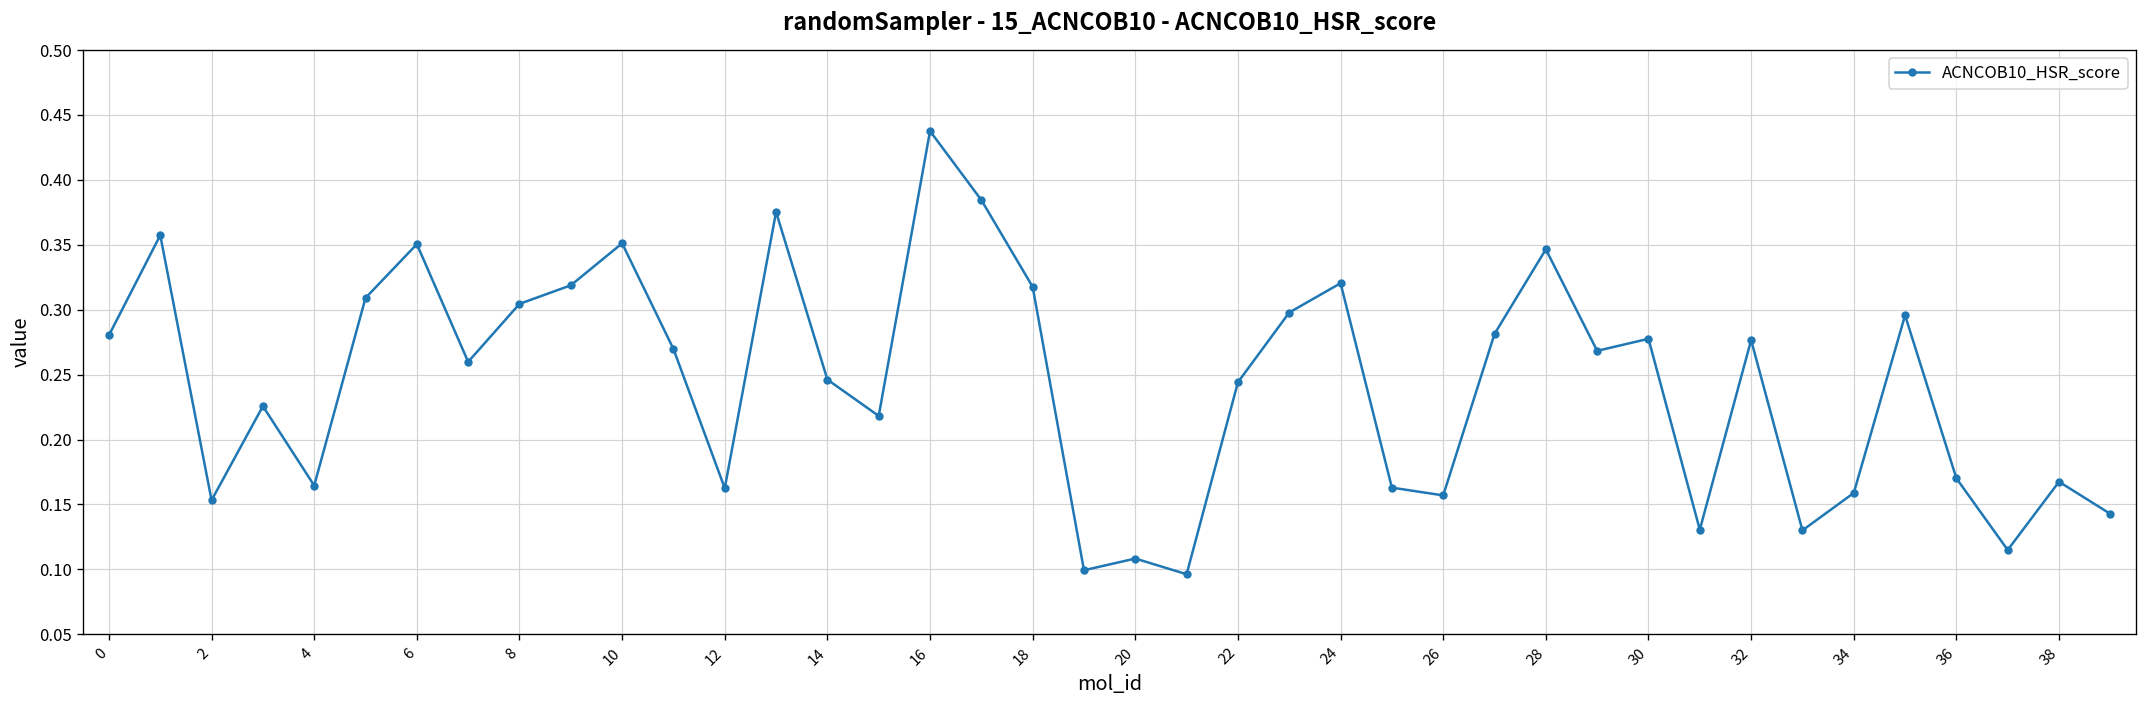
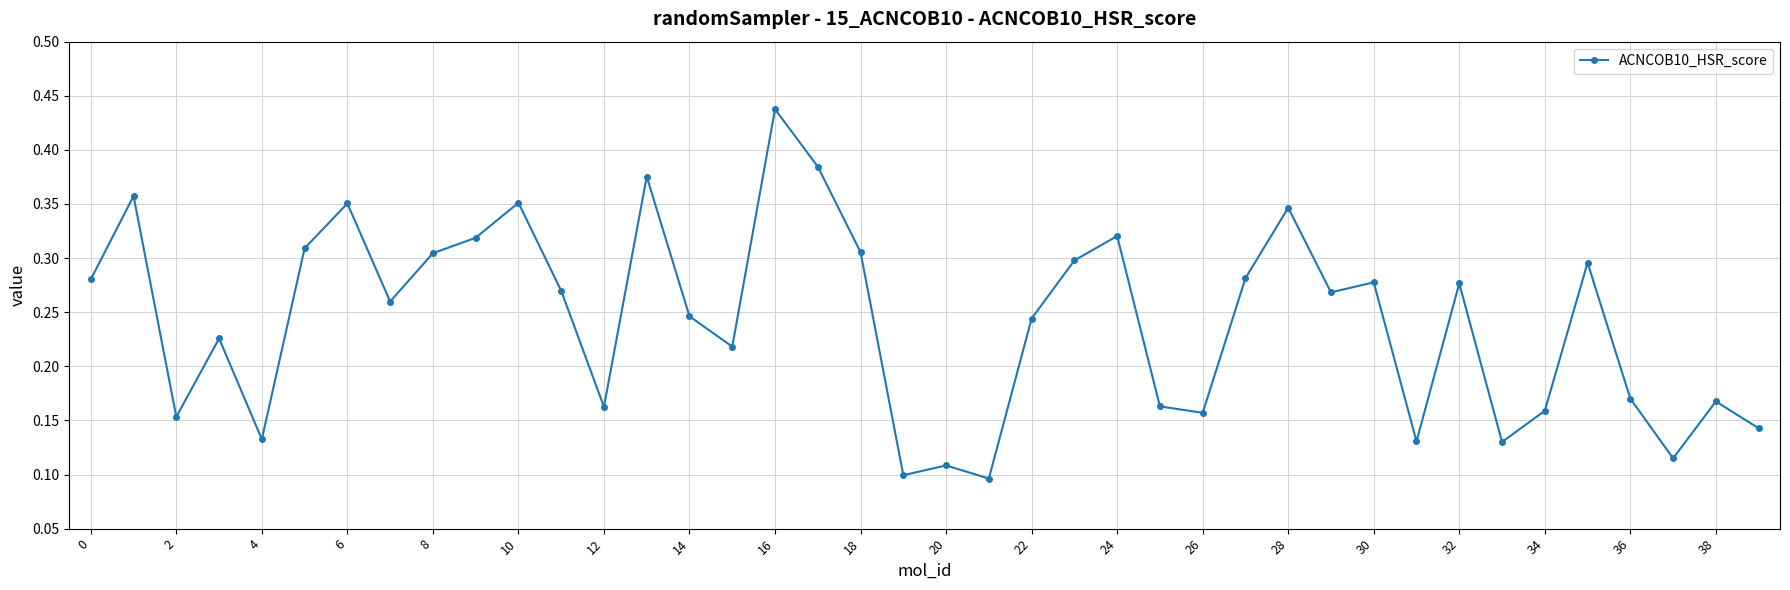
  {
    "0": 0.280,
    "2": 0.153,
-   "4": 0.165,
+   "4": 0.133,
    "6": 0.350,
    "8": 0.304,
    "10": 0.351,
    "12": 0.163,
    "14": 0.246,
    "16": 0.438,
-   "18": 0.318,
+   "18": 0.305,
    "20": 0.108,
    "22": 0.244,
    "24": 0.320,
    "26": 0.157,
    "28": 0.347,
    "30": 0.278,
    "32": 0.277,
    "34": 0.159,
    "36": 0.170,
    "38": 0.168
  }
